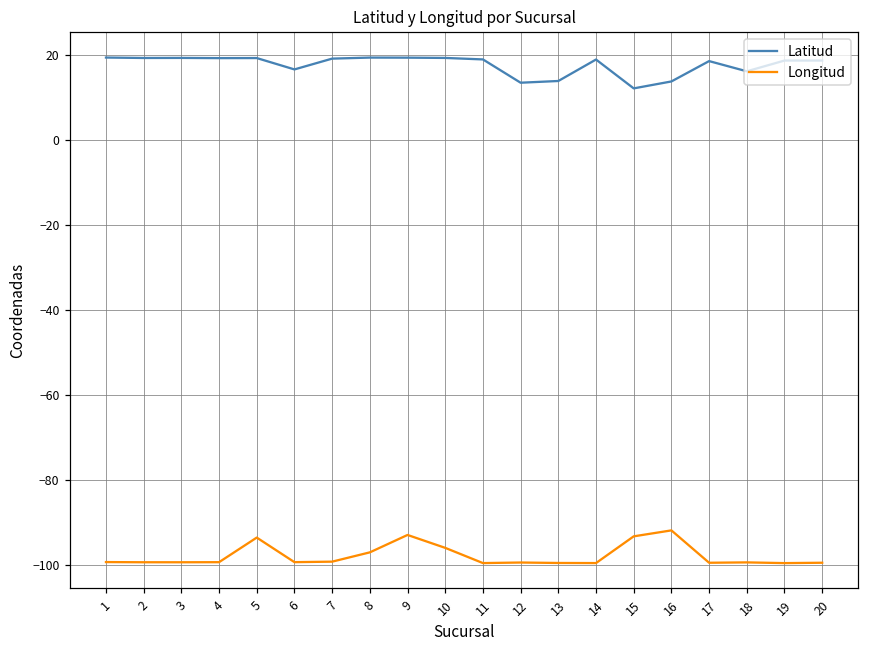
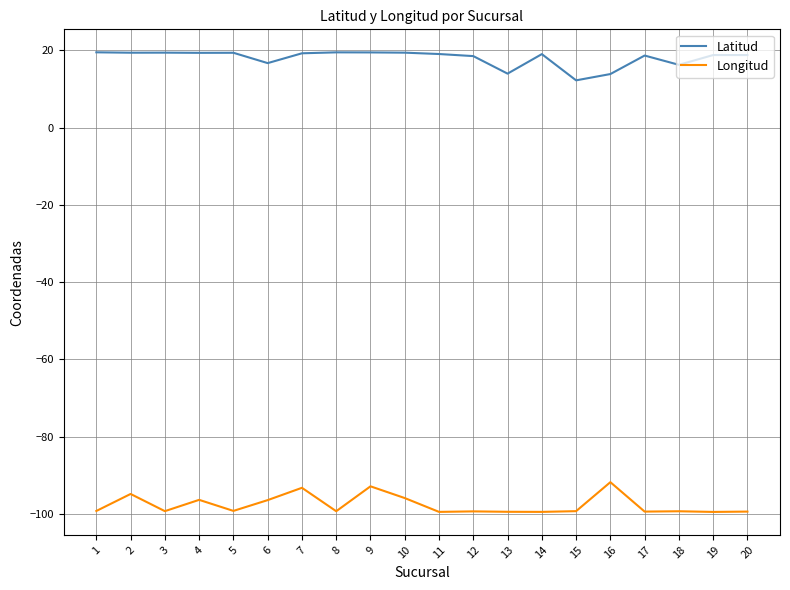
  {
    "Latitud": {
      "1": 19,
      "2": 19,
      "3": 19,
      "4": 19,
      "5": 19,
      "6": 17,
      "7": 19,
      "8": 19,
      "9": 19,
      "10": 19,
      "11": 19,
-     "12": 14,
+     "12": 19,
      "13": 14,
      "14": 19,
      "15": 12,
      "16": 14,
      "17": 19
    },
    "Longitud": {
      "1": -99,
-     "2": -99,
+     "2": -95,
      "3": -99,
-     "4": -99,
-     "5": -93,
-     "6": -99,
-     "7": -99,
-     "8": -97,
+     "4": -96,
+     "5": -99,
+     "6": -96,
+     "7": -93,
+     "8": -99,
      "9": -93,
      "10": -96,
      "11": -99,
      "12": -99,
      "13": -99,
      "14": -99,
-     "15": -93,
+     "15": -99,
      "16": -92,
      "17": -99,
      "18": -99,
      "19": -99,
      "20": -99
    }
  }
